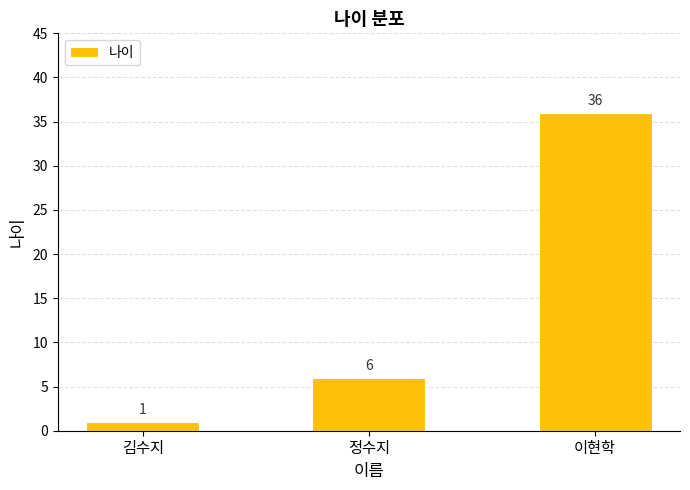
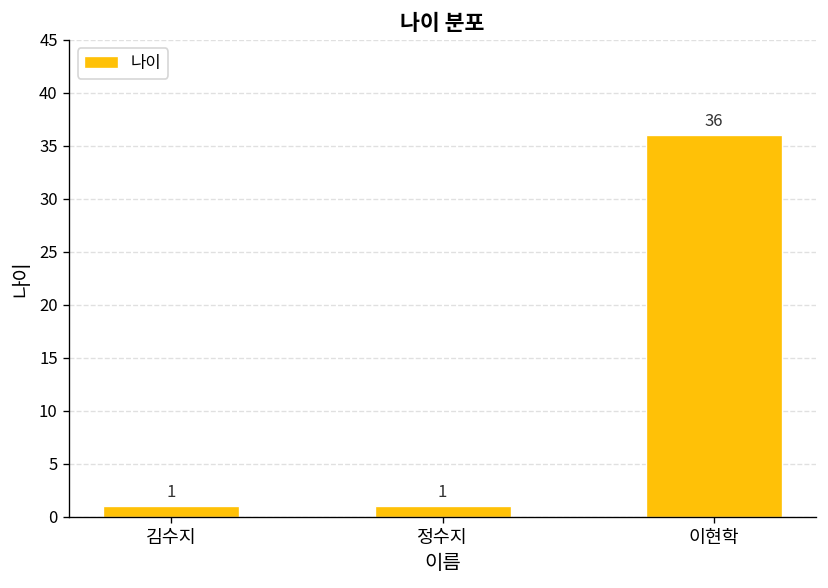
  {
    "김수지": 1,
-   "정수지": 6,
+   "정수지": 1,
    "이현학": 36
  }
